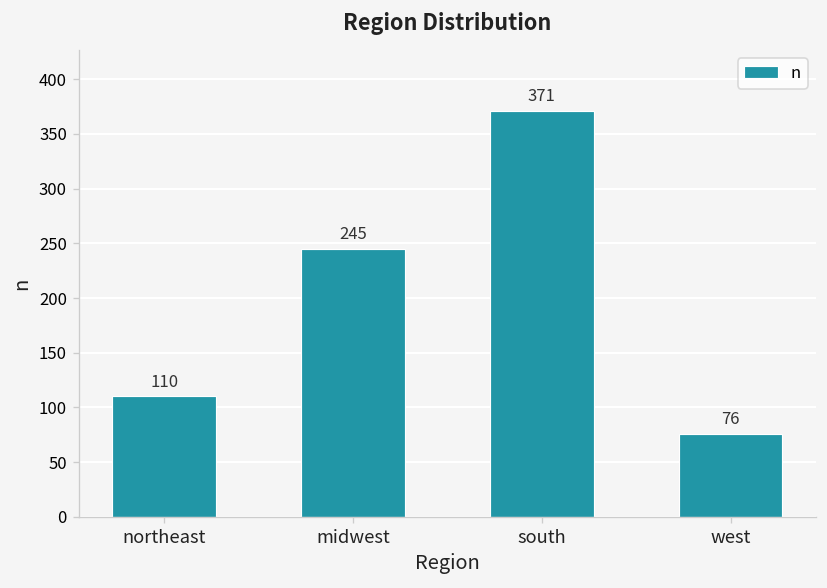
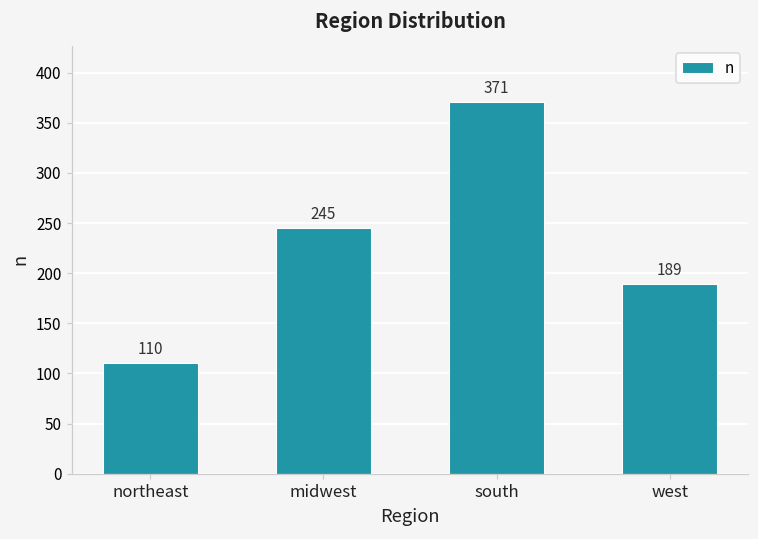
  {
    "northeast": 110,
    "midwest": 245,
    "south": 371,
-   "west": 76
+   "west": 189
  }
